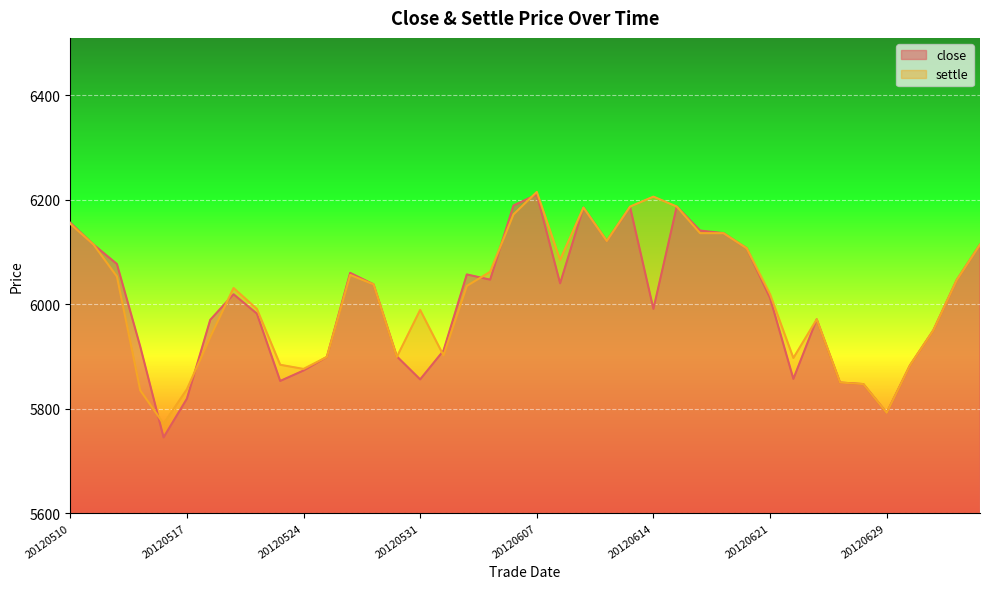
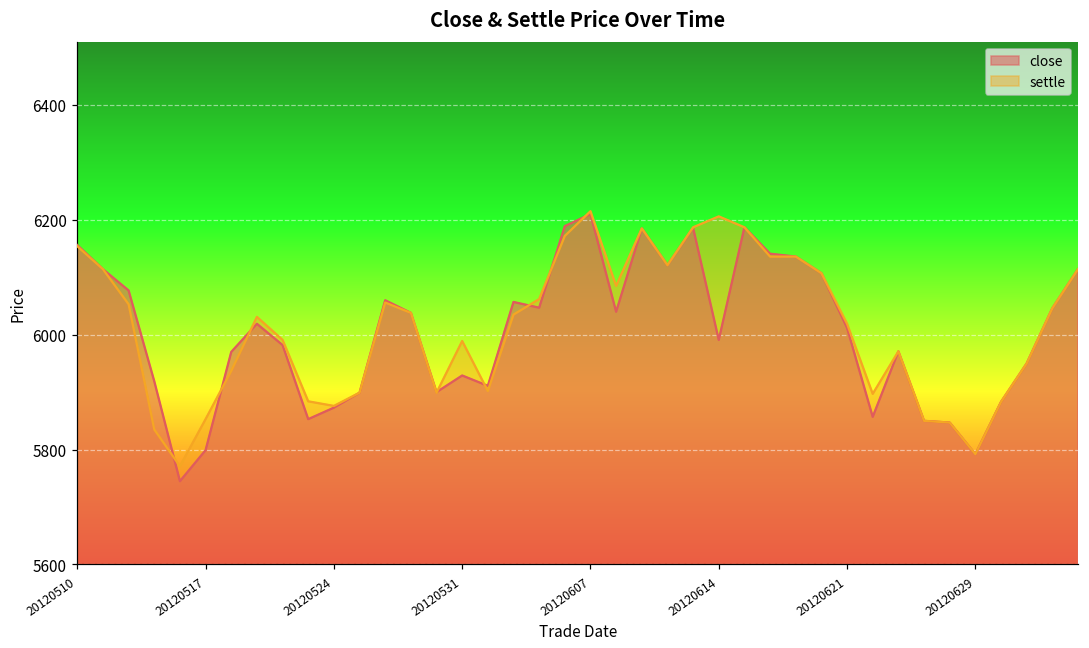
  {
    "close": {
-     "20120517": 5820,
-     "20120531": 5860,
+     "20120517": 5800,
+     "20120531": 5930,
      "20120607": 6210,
      "20120614": 5990,
      "20120621": 6010
    },
    "settle": {
-     "20120517": 5840,
+     "20120517": 5850,
      "20120531": 5990,
      "20120607": 6220,
      "20120614": 6210,
      "20120621": 6020
    }
  }
